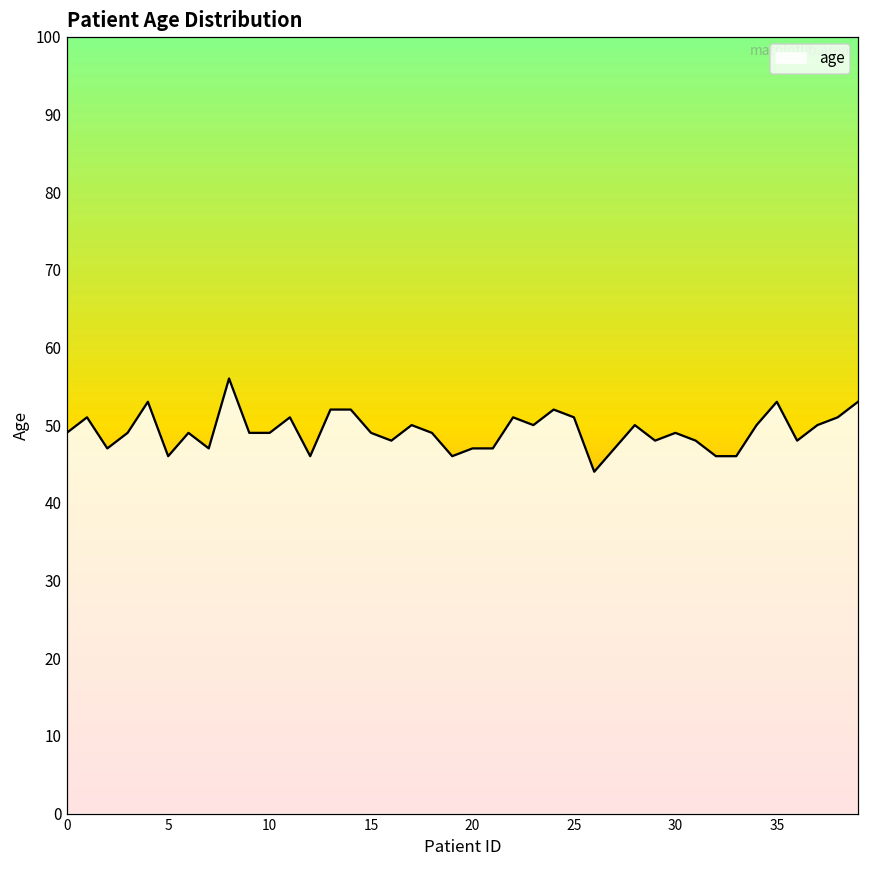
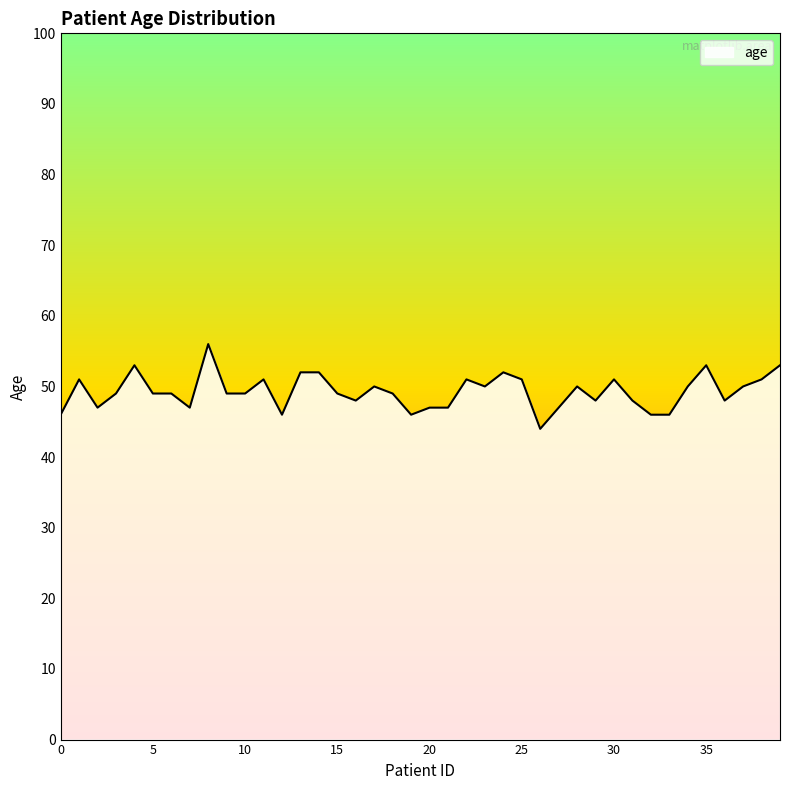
  {
-   "0": 49,
-   "5": 46,
+   "0": 46,
+   "5": 49,
    "10": 49,
    "15": 49,
    "20": 47,
    "25": 51,
-   "30": 49,
+   "30": 51,
    "35": 53
  }
